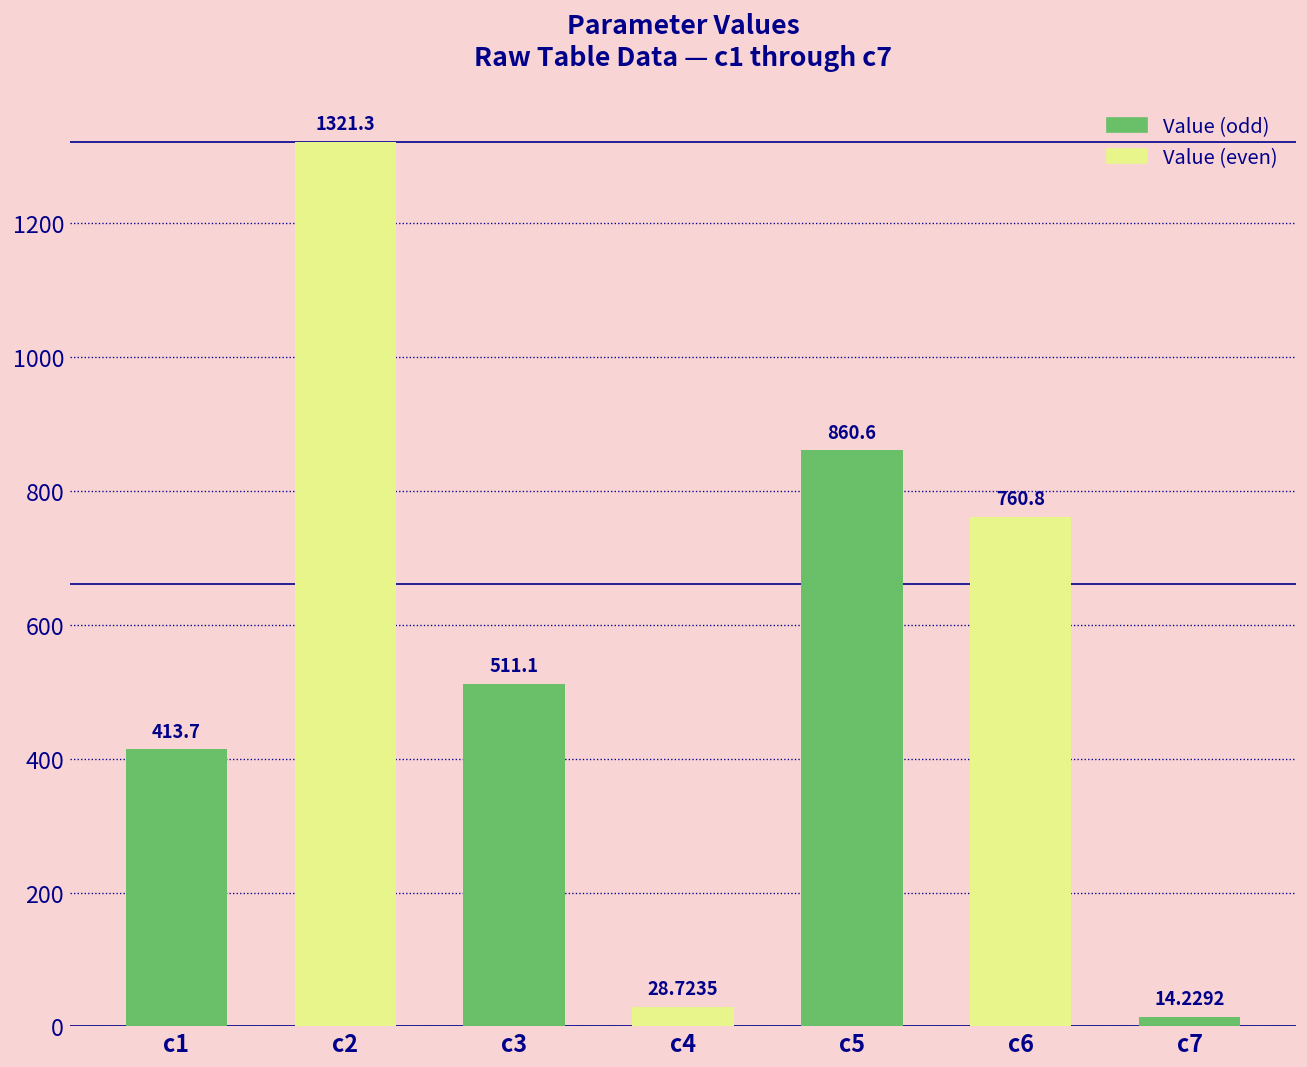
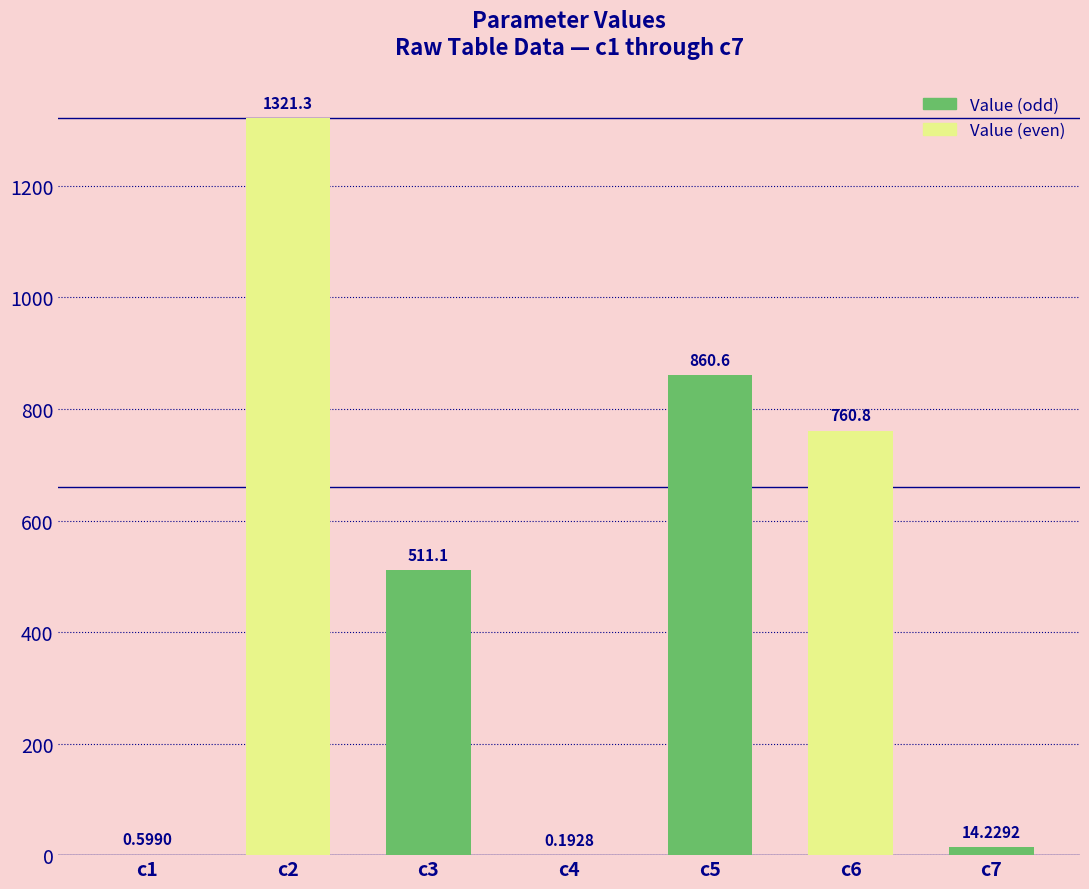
  {
-   "c1": 413.7,
+   "c1": 0.5990,
    "c2": 1321.3,
    "c3": 511.1,
-   "c4": 28.7235,
+   "c4": 0.1928,
    "c5": 860.6,
    "c6": 760.8,
    "c7": 14.2292
  }
